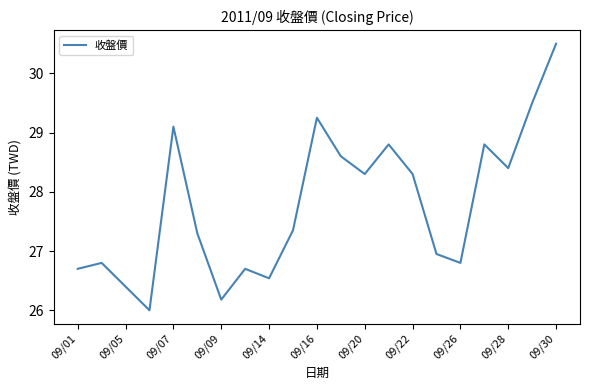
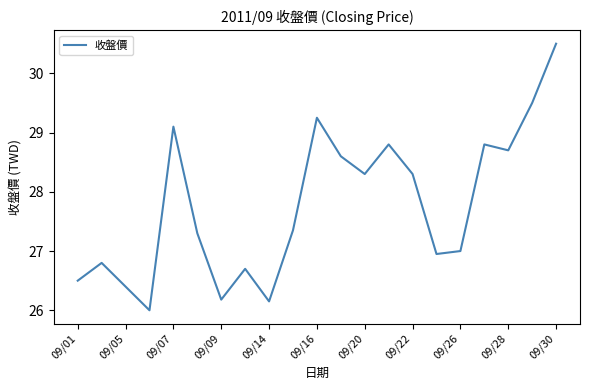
  {
-   "09/01": 26.7,
+   "09/01": 26.5,
    "09/05": 26.4,
    "09/07": 29.1,
    "09/09": 26.2,
-   "09/14": 26.5,
+   "09/14": 26.2,
    "09/16": 29.3,
    "09/20": 28.3,
    "09/22": 28.3,
-   "09/26": 26.8,
-   "09/28": 28.4,
+   "09/26": 27.0,
+   "09/28": 28.7,
    "09/30": 30.5
  }
